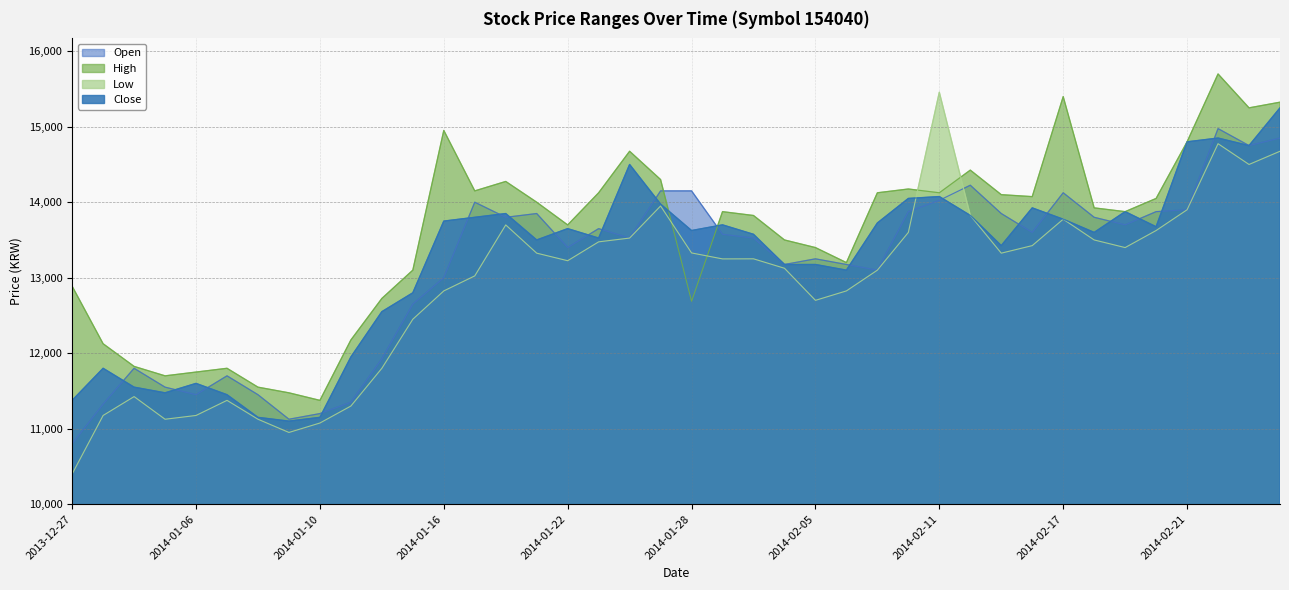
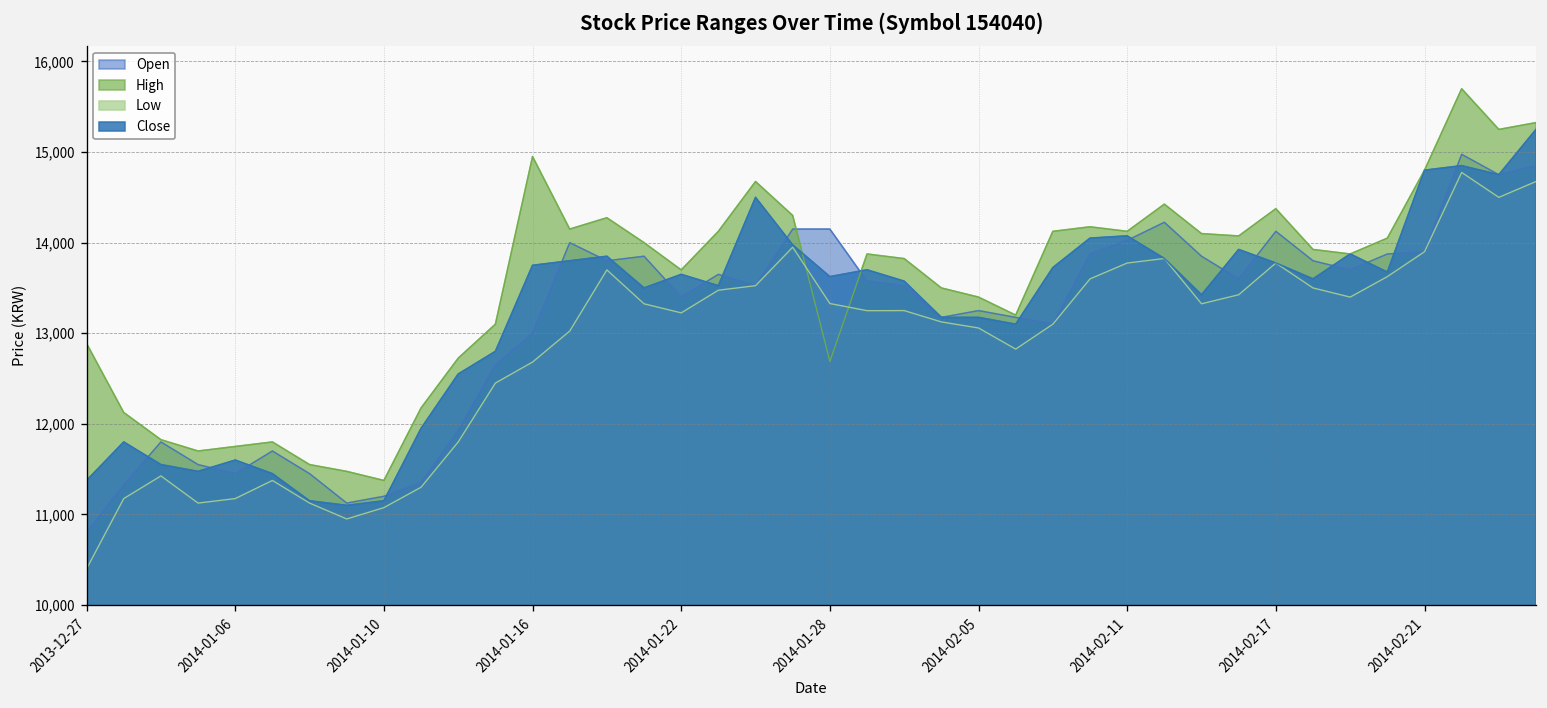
  {
    "High": {
      "2013-12-27": "12,900",
      "2014-01-06": "11,800",
      "2014-01-10": "11,400",
      "2014-01-16": "15,000",
      "2014-01-22": "13,700",
      "2014-01-28": "12,700",
      "2014-02-05": "13,400",
      "2014-02-11": "14,100",
-     "2014-02-17": "15,400"
+     "2014-02-17": "14,400"
    },
    "Low": {
      "2013-12-27": "10,400",
      "2014-01-06": "11,200",
      "2014-01-10": "11,100",
-     "2014-01-16": "12,800",
+     "2014-01-16": "12,700",
      "2014-01-22": "13,200",
      "2014-01-28": "13,300",
-     "2014-02-05": "12,700",
-     "2014-02-11": "15,500"
+     "2014-02-05": "13,100",
+     "2014-02-11": "13,800"
    }
  }
